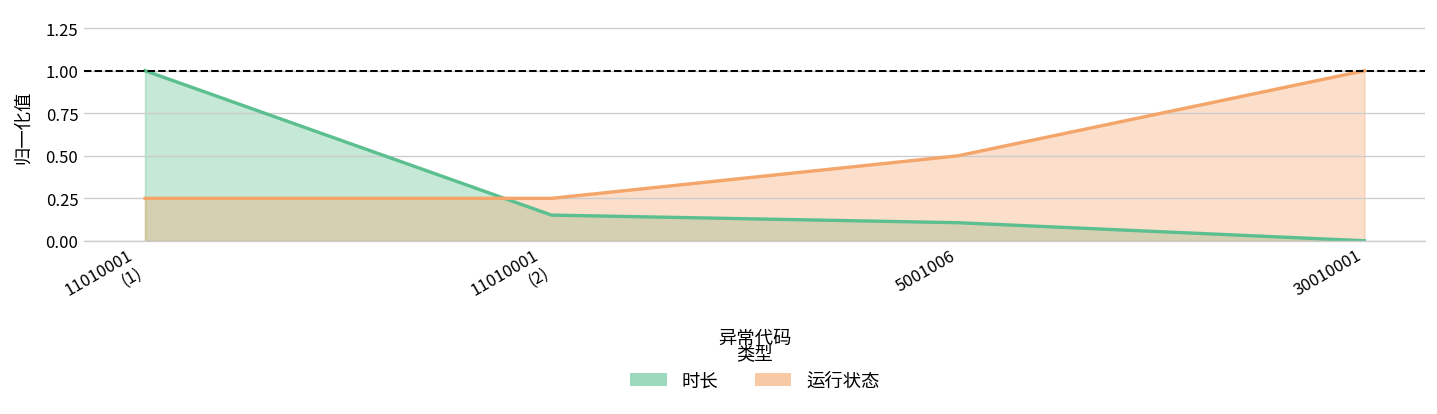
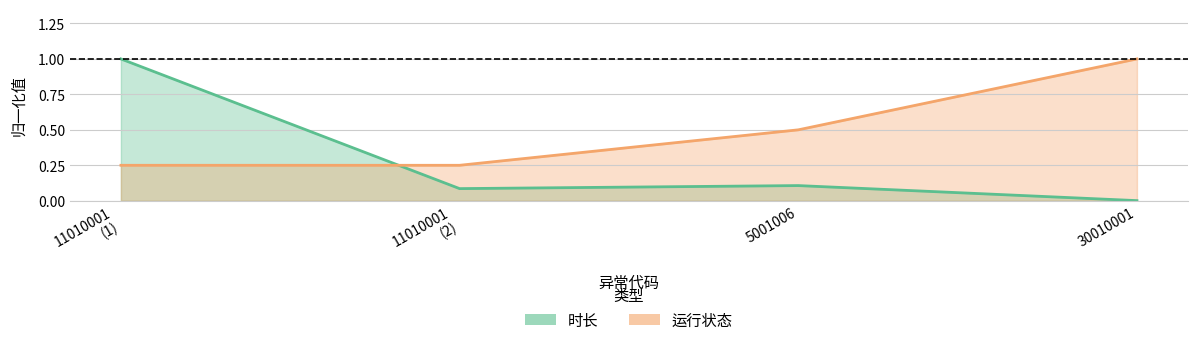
  {
    "时长": {
      "11010001 (1)": 1.00,
-     "11010001 (2)": 0.15,
+     "11010001 (2)": 0.09,
      "5001006": 0.11,
      "30010001": 0.00
    },
    "运行状态": {
      "11010001 (1)": 0.25,
      "11010001 (2)": 0.25,
      "5001006": 0.50,
      "30010001": 1.00
    }
  }
